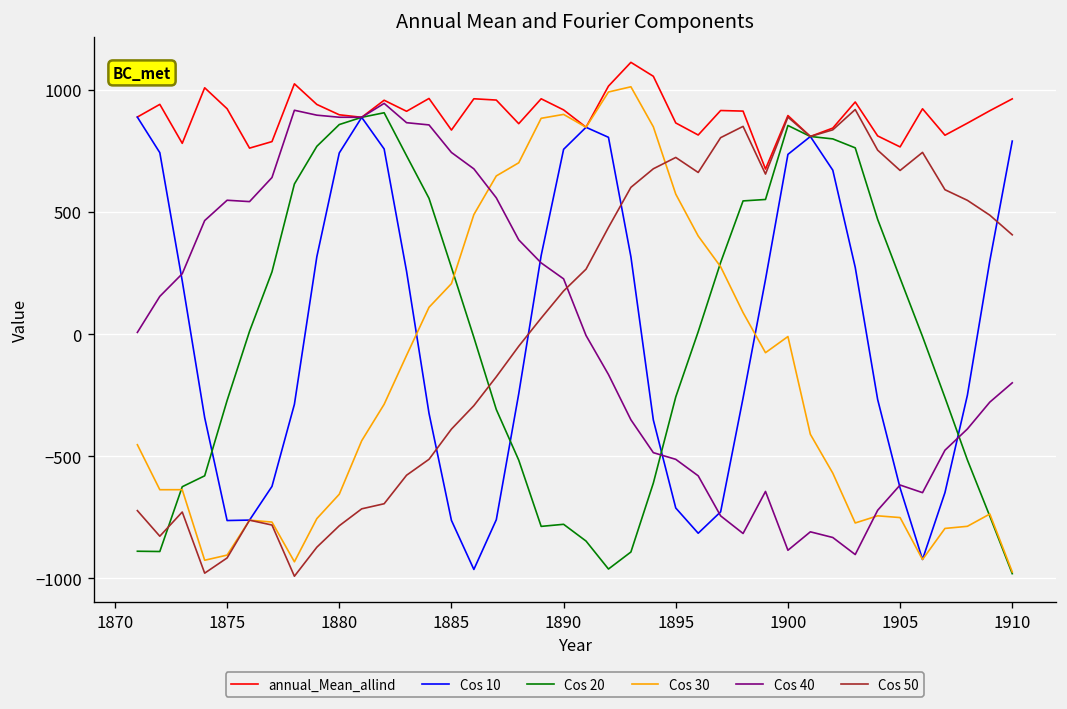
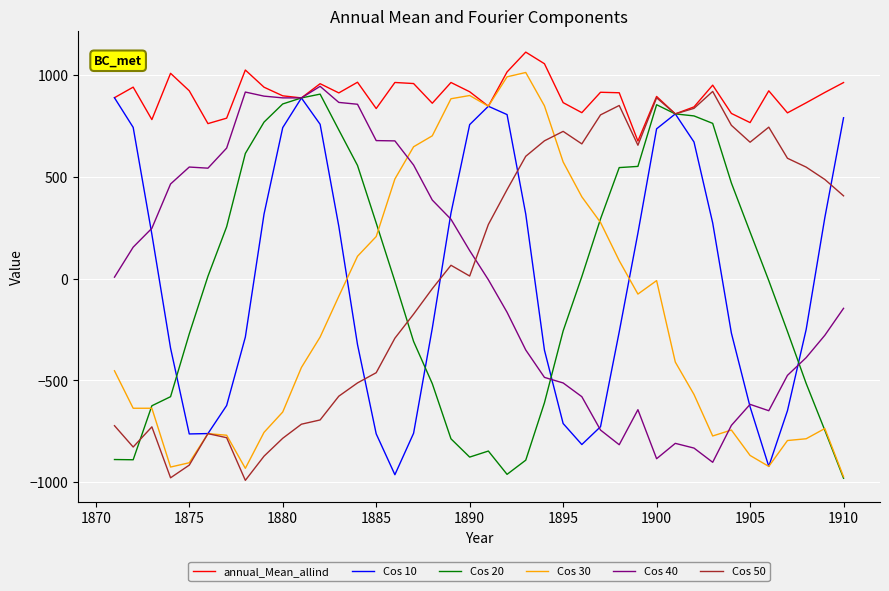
  {
    "annual_Mean_allind": {
      "1875": 920,
      "1885": 840,
      "1890": 920,
      "1895": 860,
      "1905": 770,
      "1910": 960
    },
    "Cos 10": {
      "1875": -760,
      "1880": 740,
      "1885": -760,
      "1890": 760,
      "1895": -710,
      "1900": 740,
      "1910": 790
    },
    "Cos 20": {
      "1875": -270,
      "1880": 860,
      "1885": 270,
-     "1890": -780,
+     "1890": -880,
      "1895": -260,
      "1900": 850,
      "1905": 230
    },
    "Cos 30": {
      "1880": -660,
      "1885": 210,
      "1890": 900,
      "1895": 570,
      "1900": -10,
-     "1905": -750
+     "1905": -870
    },
    "Cos 40": {
      "1875": 550,
-     "1885": 740,
-     "1890": 230,
+     "1885": 680,
+     "1890": 140,
      "1895": -510,
      "1900": -880,
-     "1910": -200
+     "1910": -150
    },
    "Cos 50": {
      "1880": -780,
-     "1885": -390,
-     "1890": 180,
+     "1885": -460,
+     "1890": 10,
      "1895": 720,
      "1905": 670,
      "1910": 410
    }
  }
